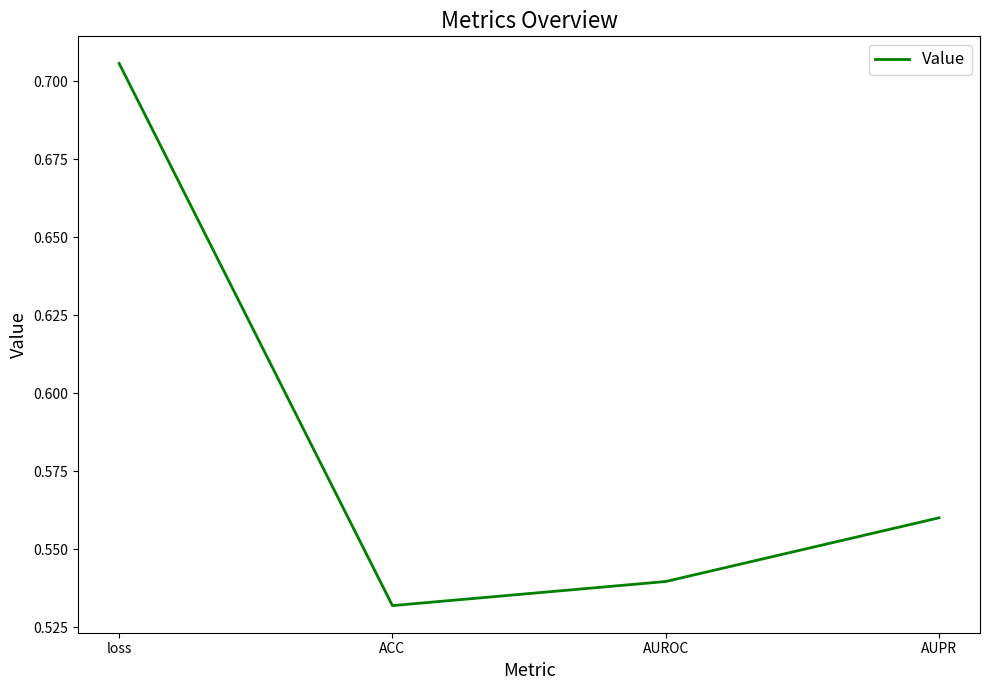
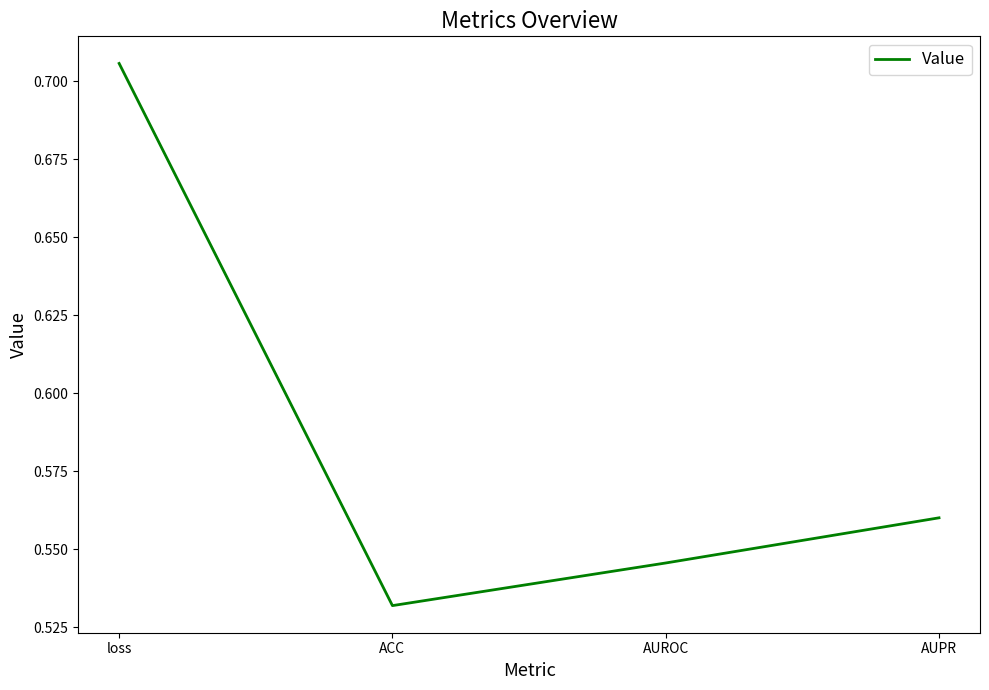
  {
    "loss": 0.706,
    "ACC": 0.532,
-   "AUROC": 0.540,
+   "AUROC": 0.546,
    "AUPR": 0.560
  }
